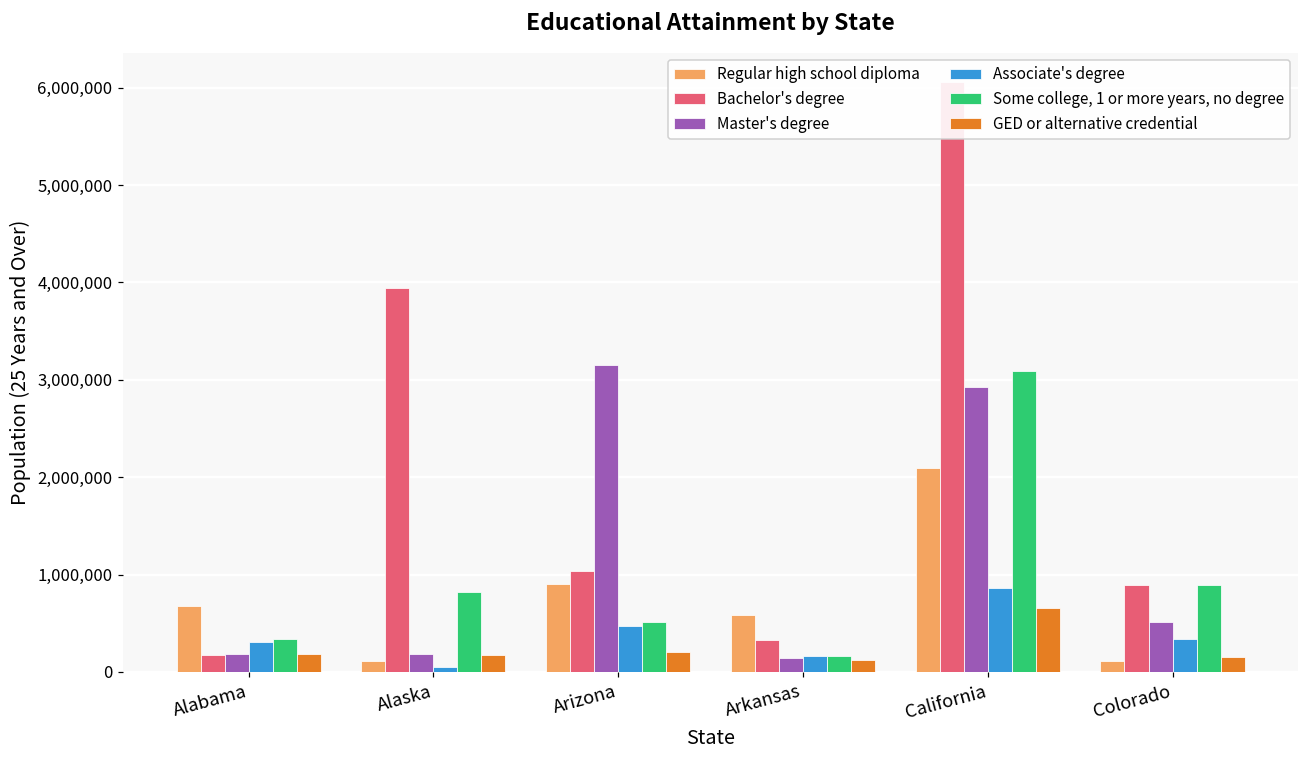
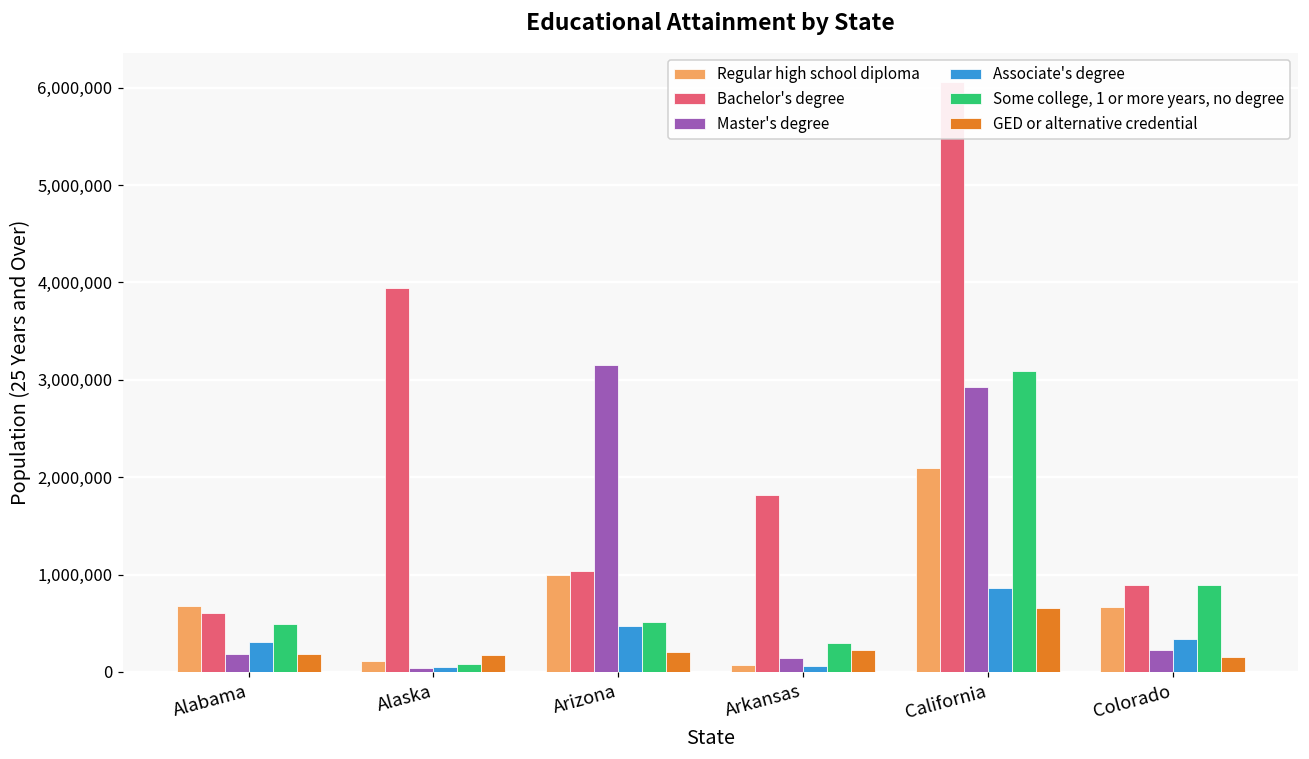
  {
    "Regular high school diploma": {
      "Alabama": "700,000",
      "Alaska": "100,000",
-     "Arizona": "900,000",
-     "Arkansas": "600,000",
+     "Arizona": "1,000,000",
+     "Arkansas": "100,000",
      "California": "2,100,000",
-     "Colorado": "100,000"
+     "Colorado": "700,000"
    },
    "Bachelor's degree": {
-     "Alabama": "200,000",
+     "Alabama": "600,000",
      "Alaska": "3,900,000",
      "Arizona": "1,000,000",
-     "Arkansas": "300,000",
+     "Arkansas": "1,800,000",
      "Colorado": "900,000"
    },
    "Master's degree": {
      "Alabama": "200,000",
-     "Alaska": "200,000",
+     "Alaska": "0",
      "Arizona": "3,200,000",
      "Arkansas": "100,000",
      "California": "2,900,000",
-     "Colorado": "500,000"
+     "Colorado": "200,000"
    },
    "Associate's degree": {
      "Alabama": "300,000",
      "Alaska": "0",
      "Arizona": "500,000",
-     "Arkansas": "200,000",
+     "Arkansas": "100,000",
      "California": "900,000",
      "Colorado": "300,000"
    },
    "Some college, 1 or more years, no degree": {
-     "Alabama": "300,000",
-     "Alaska": "800,000",
+     "Alabama": "500,000",
+     "Alaska": "100,000",
      "Arizona": "500,000",
-     "Arkansas": "200,000",
+     "Arkansas": "300,000",
      "California": "3,100,000",
      "Colorado": "900,000"
    },
    "GED or alternative credential": {
      "Alabama": "200,000",
      "Alaska": "200,000",
      "Arizona": "200,000",
-     "Arkansas": "100,000",
+     "Arkansas": "200,000",
      "California": "700,000",
      "Colorado": "200,000"
    }
  }
